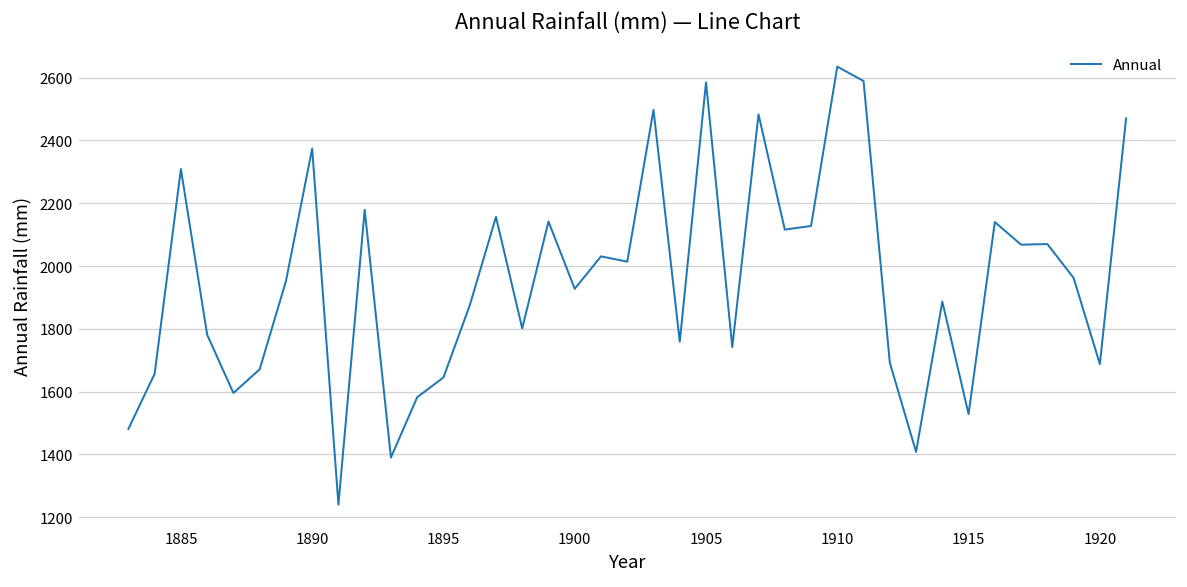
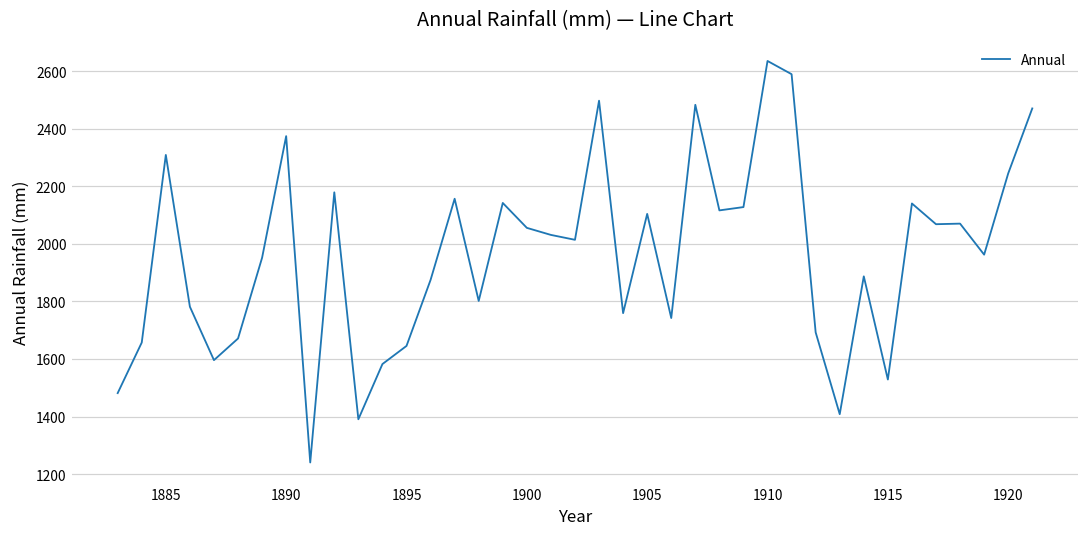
  {
    "1885": 2310,
    "1890": 2370,
    "1895": 1650,
-   "1900": 1930,
-   "1905": 2590,
+   "1900": 2060,
+   "1905": 2100,
    "1910": 2640,
    "1915": 1530,
-   "1920": 1690
+   "1920": 2240
  }
